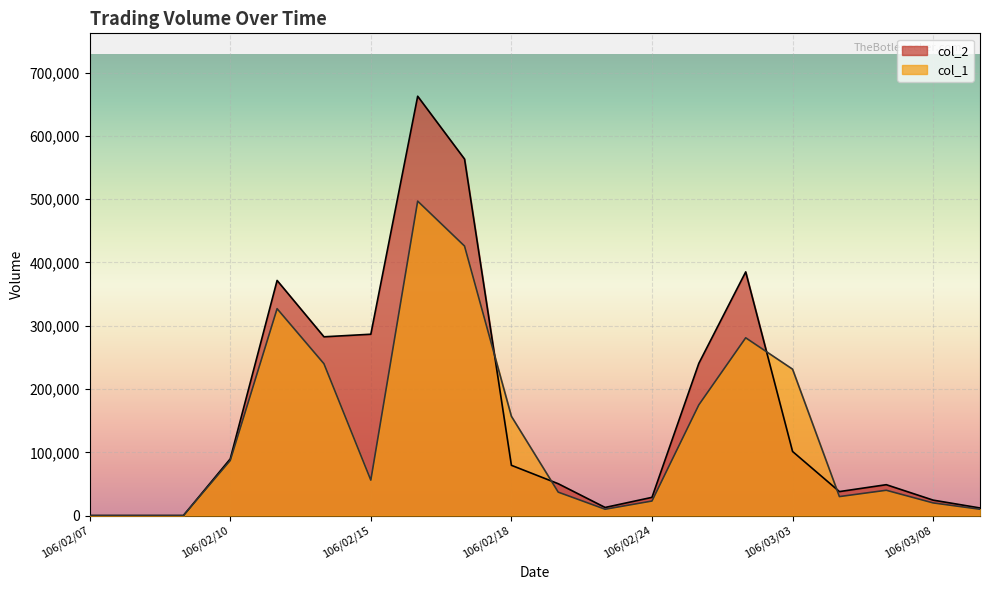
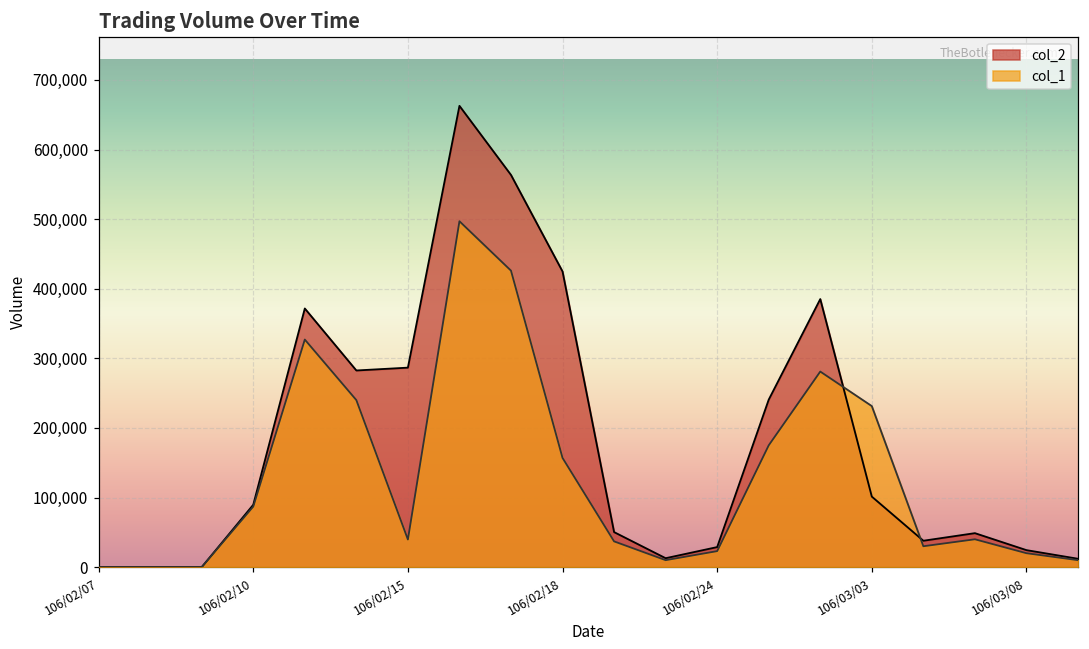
  {
    "col_2": {
      "106/02/15": "290,000",
-     "106/02/18": "80,000",
+     "106/02/18": "420,000",
      "106/02/24": "30,000",
      "106/03/03": "100,000",
      "106/03/08": "20,000"
    },
    "col_1": {
-     "106/02/15": "60,000",
+     "106/02/15": "40,000",
      "106/02/18": "160,000",
      "106/02/24": "20,000",
      "106/03/03": "230,000",
      "106/03/08": "20,000"
    }
  }
